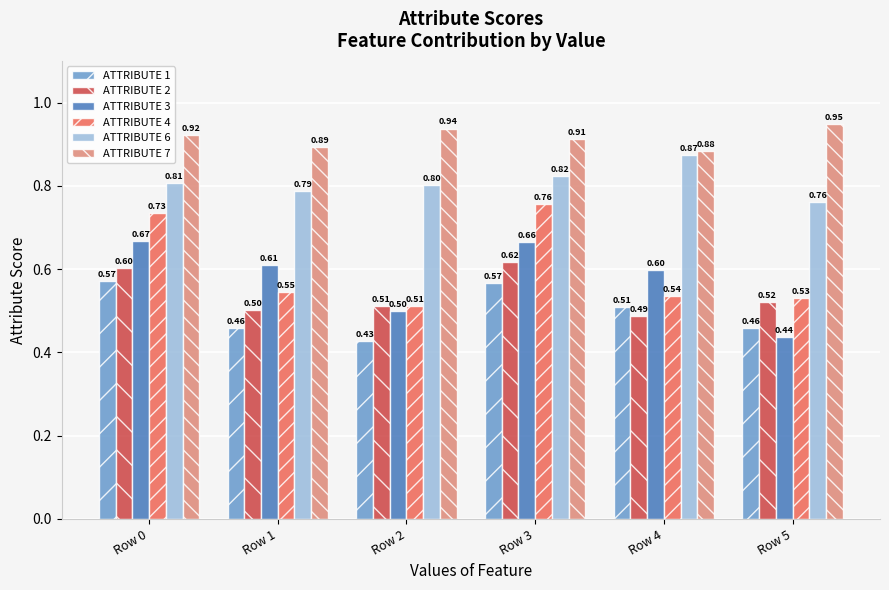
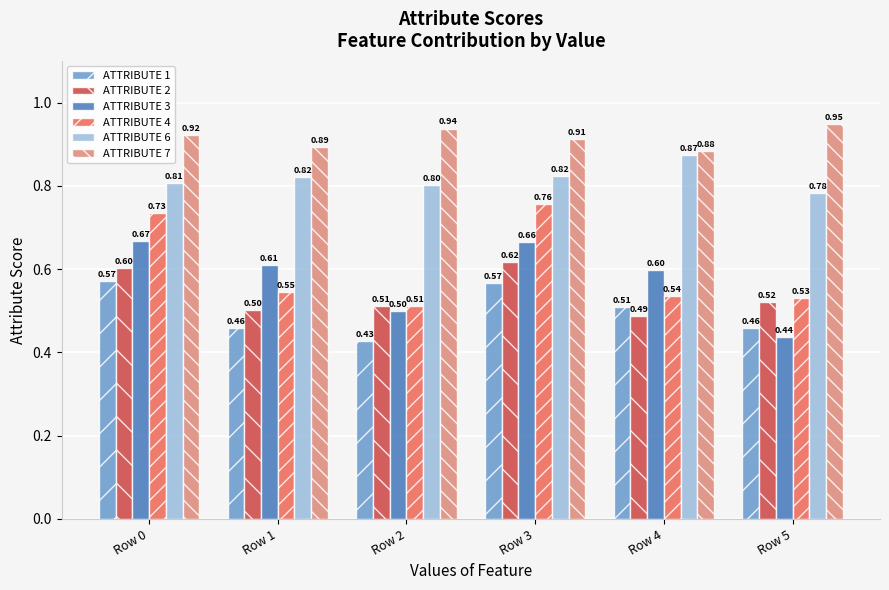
  {
    "ATTRIBUTE 6": {
      "Row 0": 0.81,
-     "Row 1": 0.79,
+     "Row 1": 0.82,
      "Row 2": 0.80,
      "Row 3": 0.82,
      "Row 4": 0.87,
-     "Row 5": 0.76
+     "Row 5": 0.78
    }
  }
